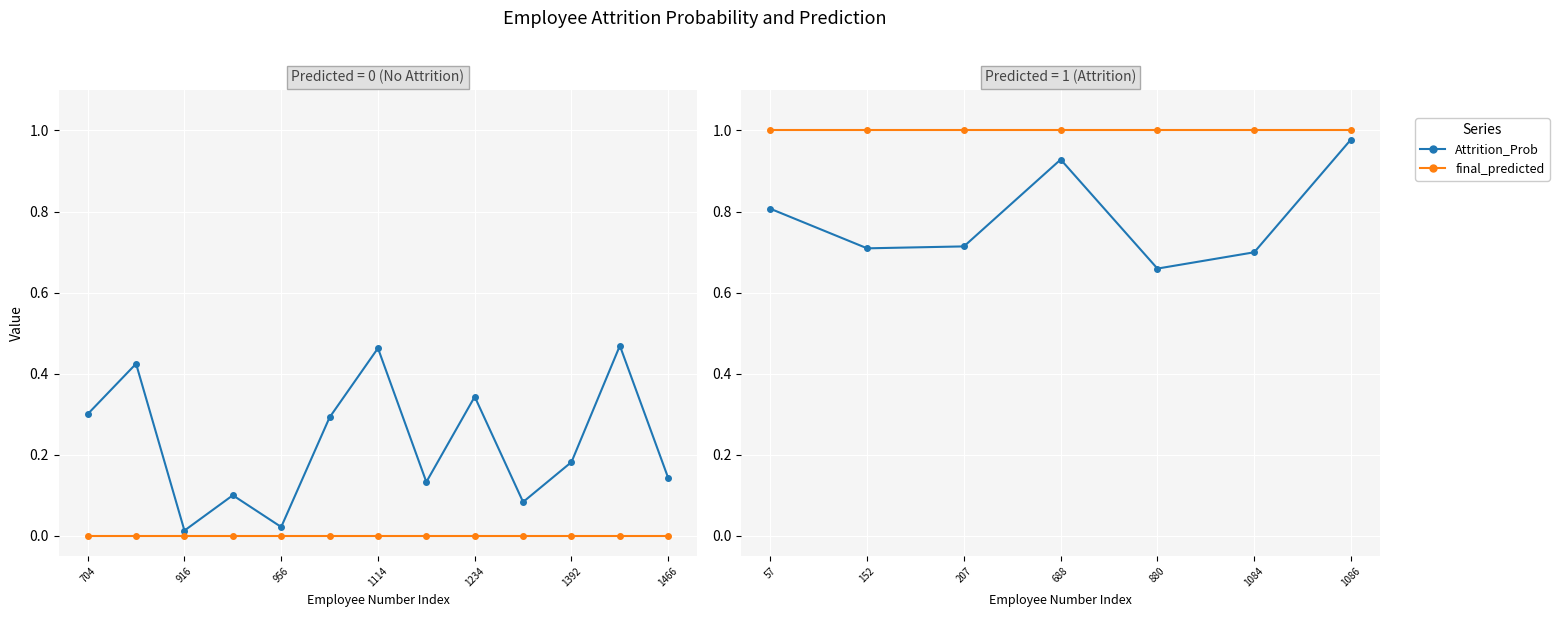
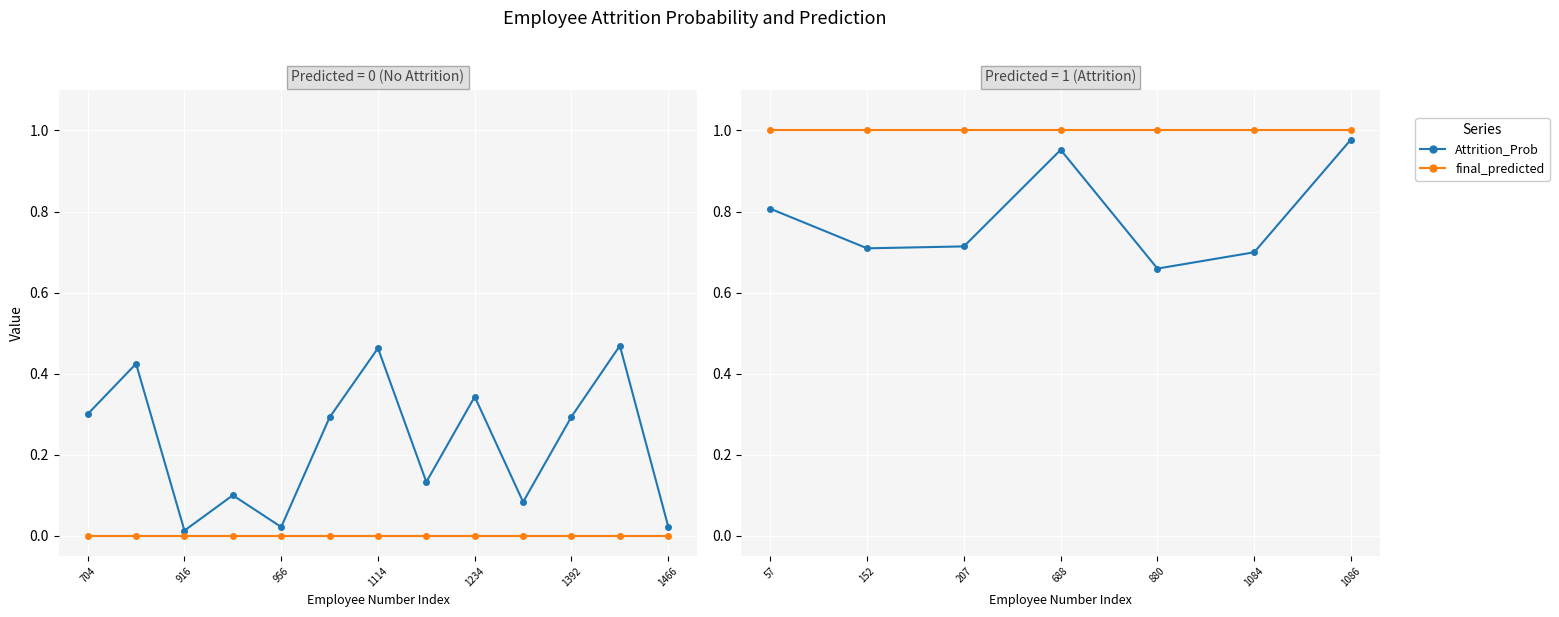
  {
    "Predicted = 0 (No Attrition)": {
      "Attrition_Prob": {
        "704": 0.30,
        "916": 0.01,
        "956": 0.02,
        "1114": 0.46,
        "1234": 0.34,
-       "1392": 0.18,
-       "1466": 0.14
+       "1392": 0.29,
+       "1466": 0.02
      },
      "final_predicted": {
        "704": 0.00,
        "916": 0.00,
        "956": 0.00,
        "1114": 0.00,
        "1234": 0.00,
        "1392": 0.00,
        "1466": 0.00
      }
    },
    "Predicted = 1 (Attrition)": {
      "Attrition_Prob": {
        "57": 0.81,
        "152": 0.71,
        "207": 0.71,
-       "688": 0.93,
+       "688": 0.95,
        "880": 0.66,
        "1084": 0.70,
        "1086": 0.98
      },
      "final_predicted": {
        "57": 1.00,
        "152": 1.00,
        "207": 1.00,
        "688": 1.00,
        "880": 1.00,
        "1084": 1.00,
        "1086": 1.00
      }
    }
  }
